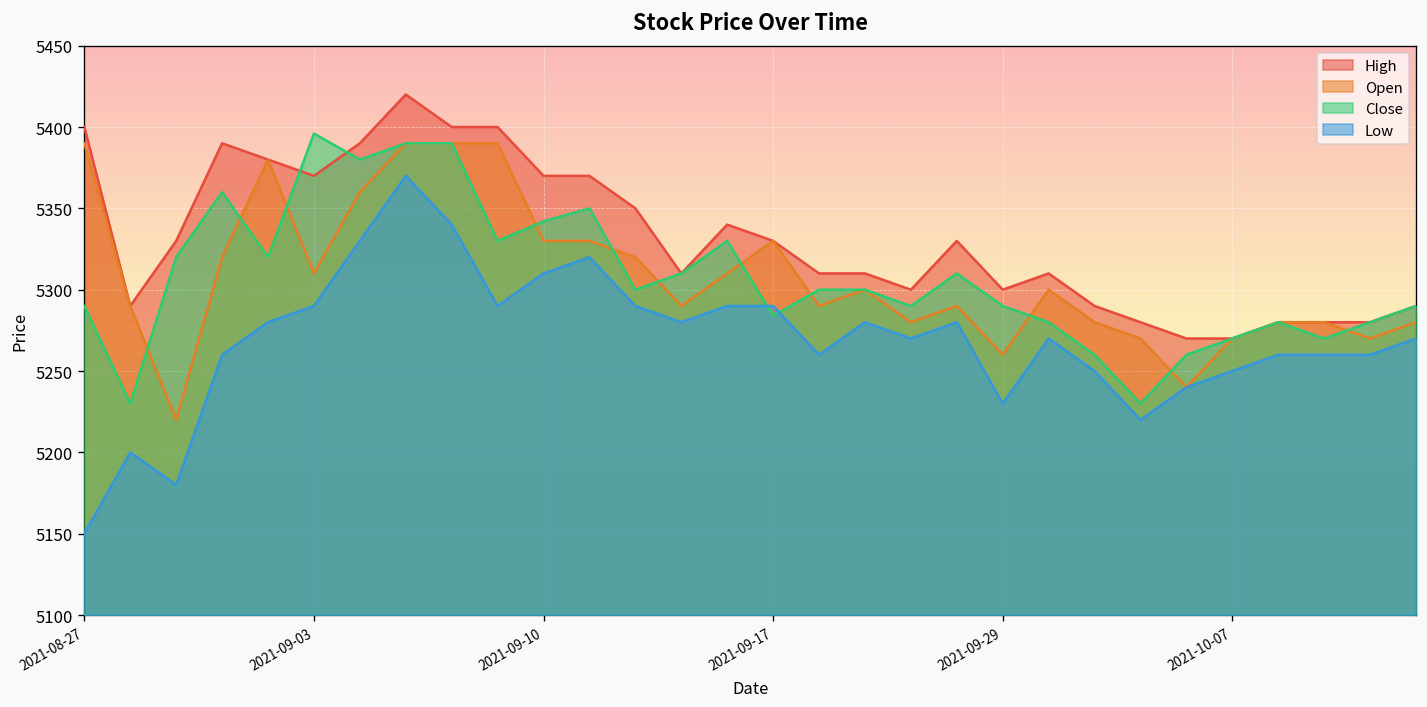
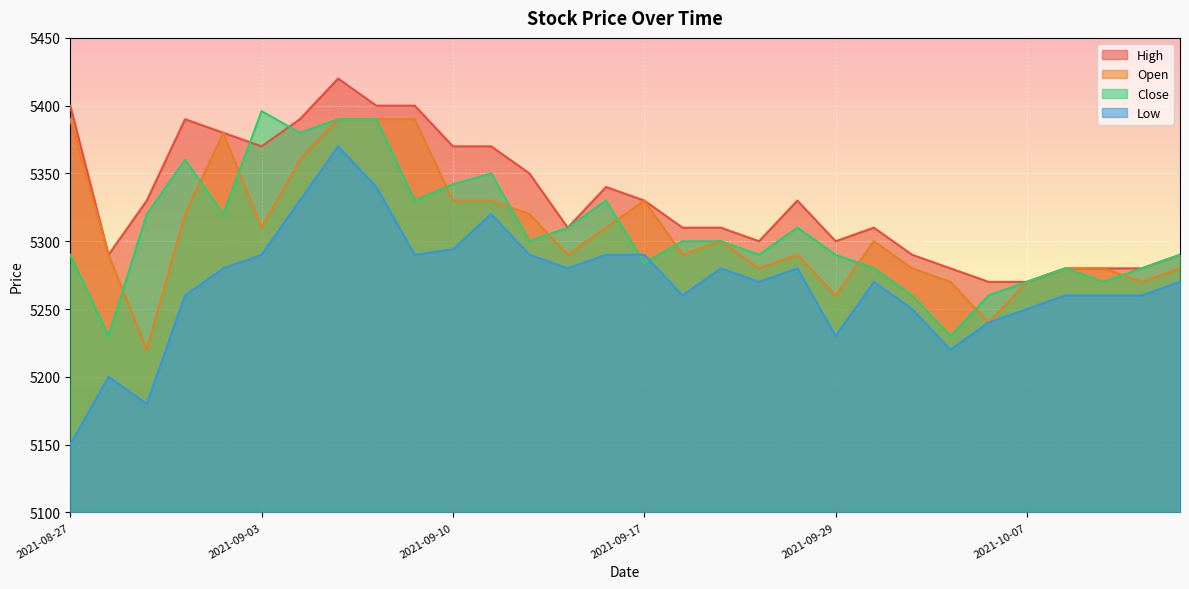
  {
    "Close": {
      "2021-08-27": 5290,
      "2021-09-03": 5396,
      "2021-09-10": 5342,
      "2021-09-17": 5284,
      "2021-09-29": 5290
    },
    "Low": {
      "2021-08-27": 5150,
      "2021-09-03": 5290,
-     "2021-09-10": 5310,
+     "2021-09-10": 5294,
      "2021-09-17": 5290,
      "2021-09-29": 5230,
      "2021-10-07": 5250
    }
  }
